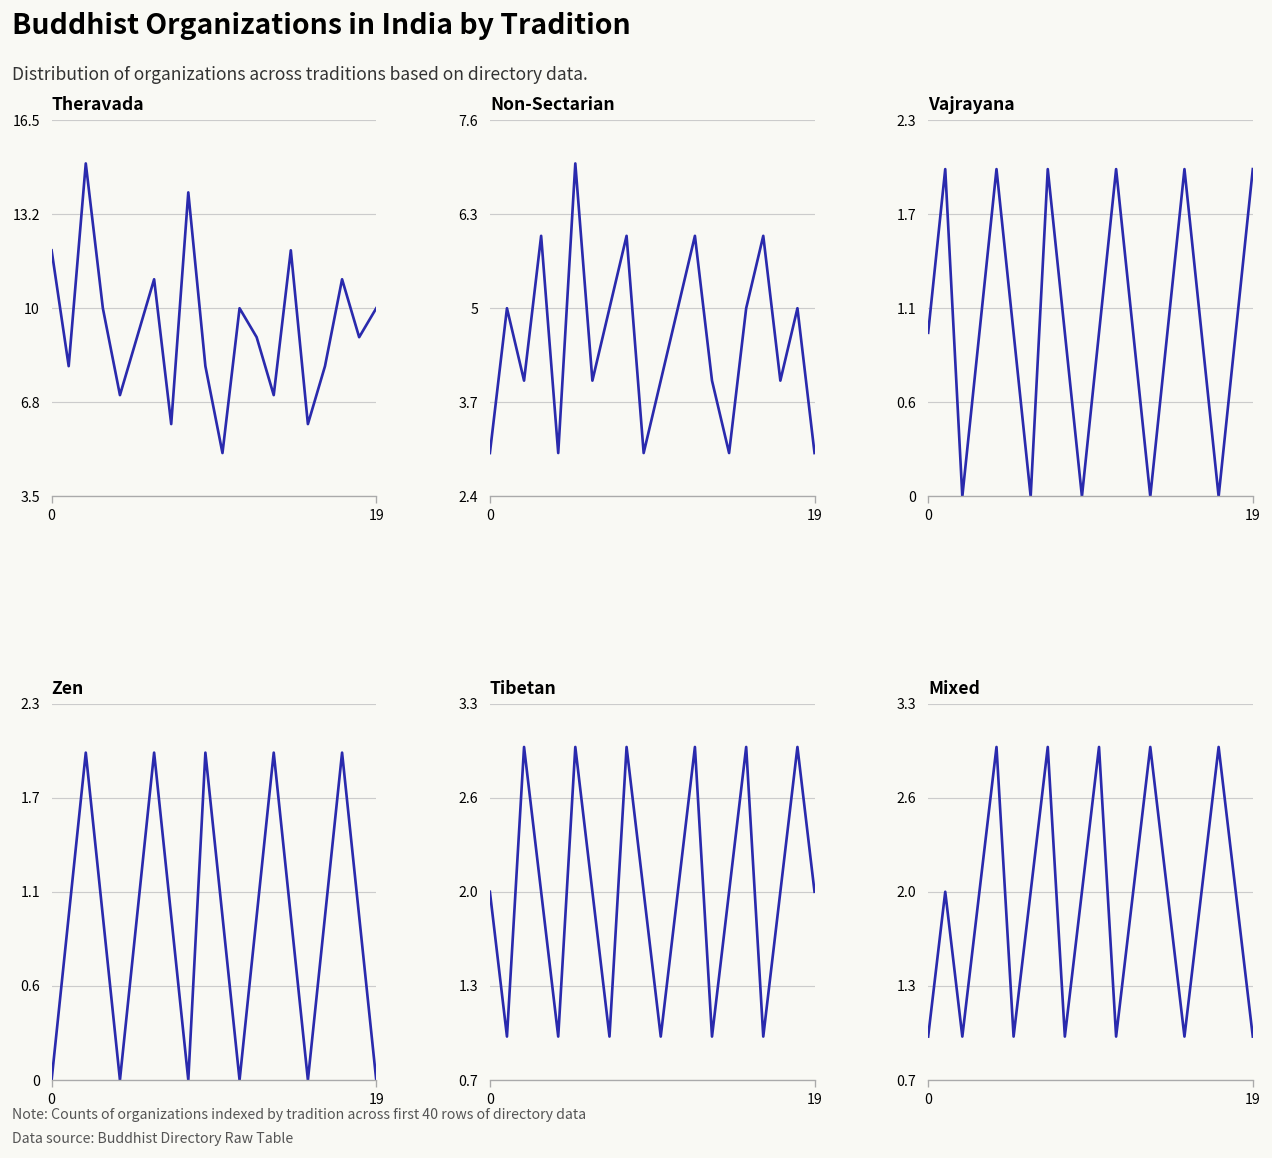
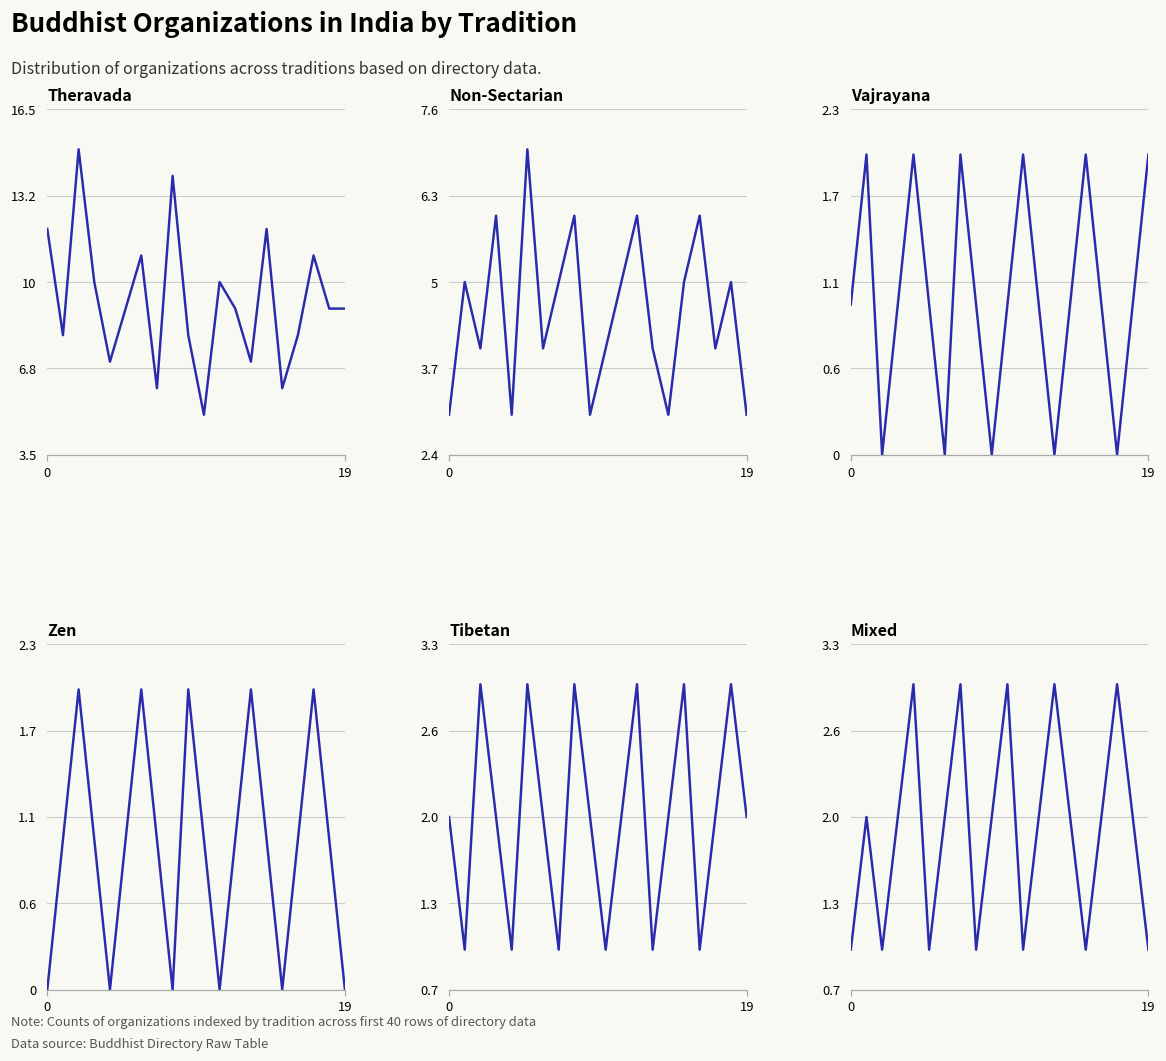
  {
    "Theravada": {
      "0": 12,
-     "19": 10
+     "19": 9
    },
    "Non-Sectarian": {
      "0": 3.0,
      "19": 3.0
    },
    "Vajrayana": {
      "0": 1.00,
      "19": 2.00
    },
    "Zen": {
      "0": 0.00,
      "19": 0.00
    },
    "Tibetan": {
      "0": 2.00,
      "19": 2.00
    },
    "Mixed": {
      "0": 1.00,
      "19": 1.00
    }
  }
